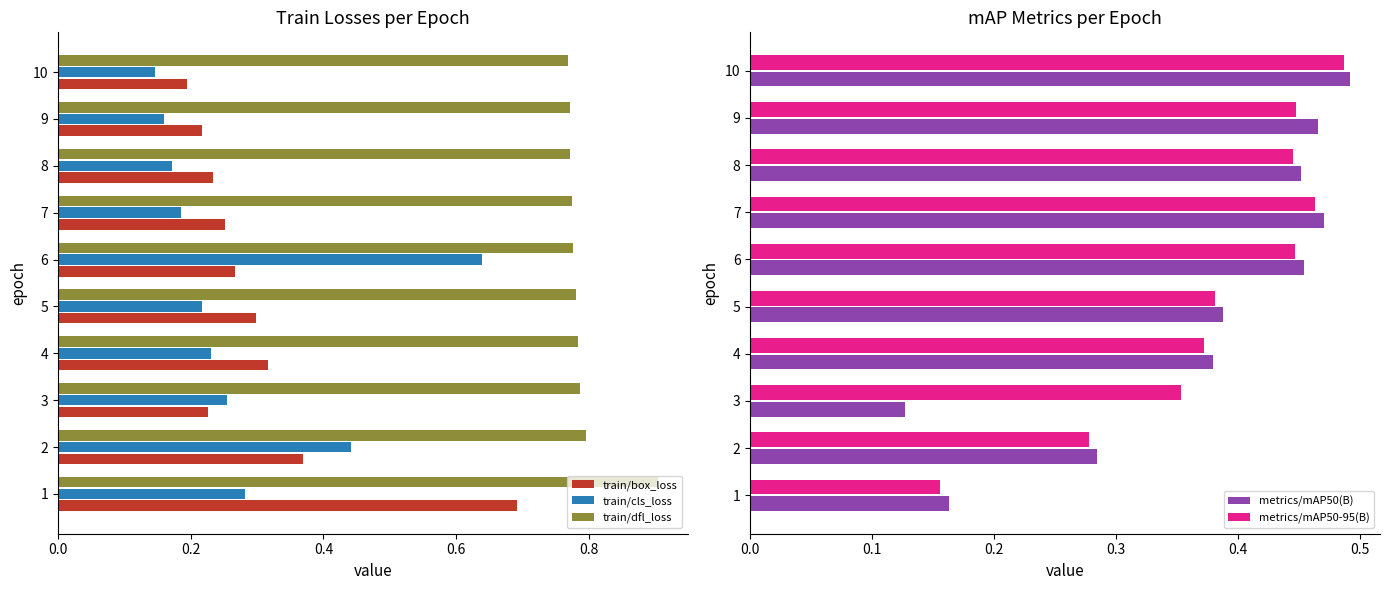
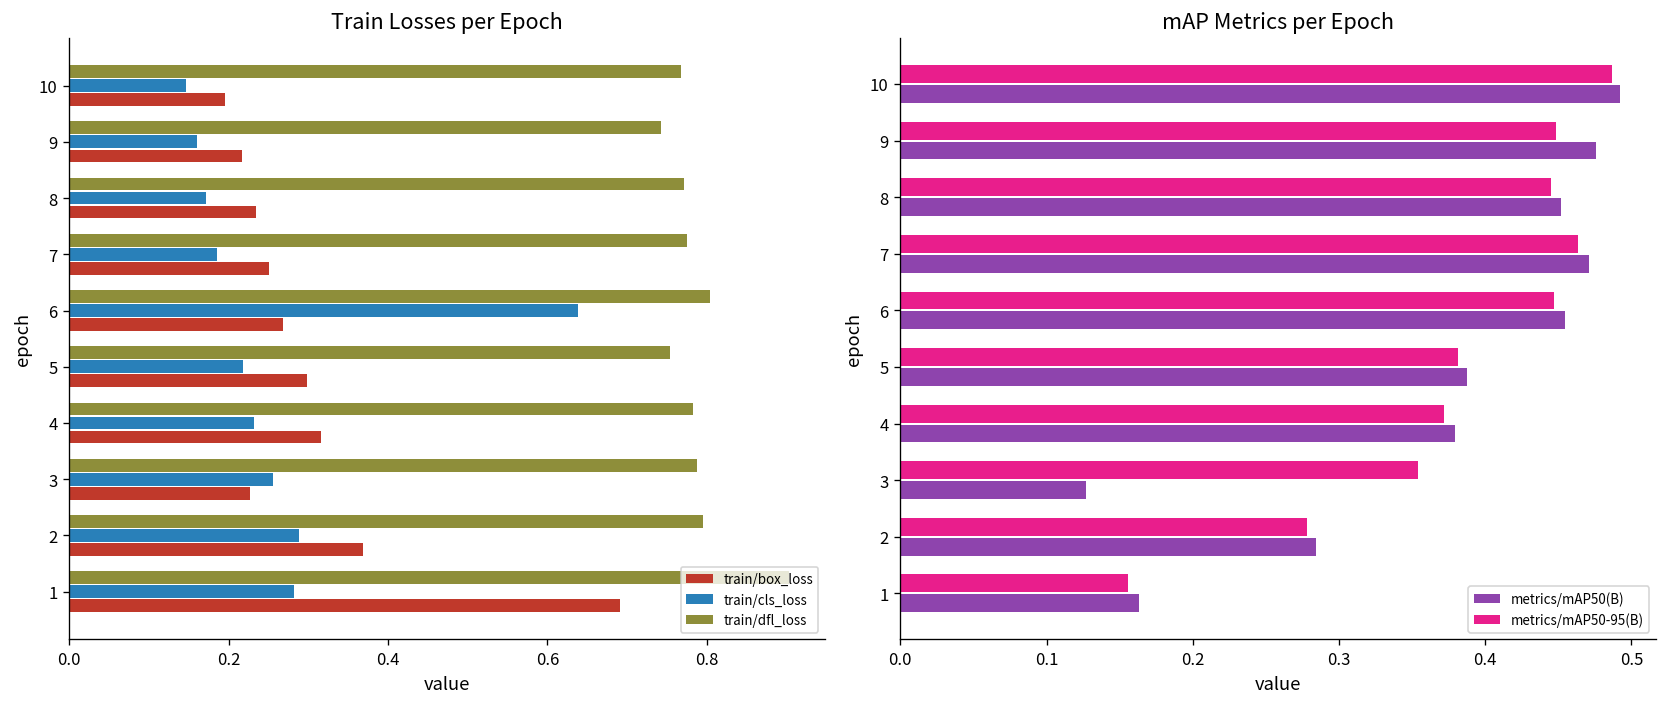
  {
    "Train Losses per Epoch": {
      "train/box_loss": {
        "10": 0.20,
        "9": 0.22,
        "8": 0.23,
        "7": 0.25,
        "6": 0.27,
        "5": 0.30,
        "4": 0.32,
        "3": 0.23,
        "2": 0.37,
        "1": 0.69
      },
      "train/cls_loss": {
        "10": 0.15,
        "9": 0.16,
        "8": 0.17,
        "7": 0.19,
        "6": 0.64,
        "5": 0.22,
        "4": 0.23,
        "3": 0.26,
-       "2": 0.44,
+       "2": 0.29,
        "1": 0.28
      },
      "train/dfl_loss": {
        "10": 0.77,
-       "9": 0.77,
+       "9": 0.74,
        "8": 0.77,
        "7": 0.77,
-       "6": 0.78,
-       "5": 0.78,
+       "6": 0.80,
+       "5": 0.75,
        "4": 0.78,
        "3": 0.79,
        "2": 0.80
      }
    },
    "mAP Metrics per Epoch": {
      "metrics/mAP50(B)": {
        "10": 0.492,
-       "9": 0.466,
+       "9": 0.476,
        "8": 0.452,
        "7": 0.471,
        "6": 0.454,
        "5": 0.388,
        "4": 0.380,
        "3": 0.127,
        "2": 0.284,
        "1": 0.163
      },
      "metrics/mAP50-95(B)": {
        "10": 0.487,
        "9": 0.448,
        "8": 0.445,
        "7": 0.463,
        "6": 0.447,
        "5": 0.382,
        "4": 0.372,
        "3": 0.354,
        "2": 0.278,
        "1": 0.156
      }
    }
  }
